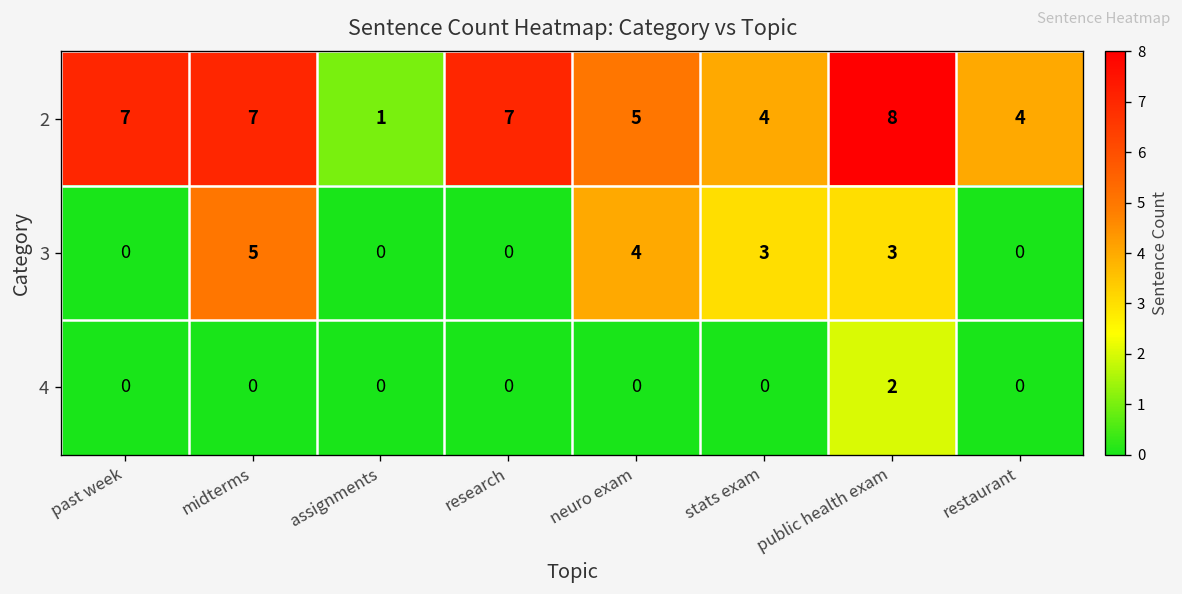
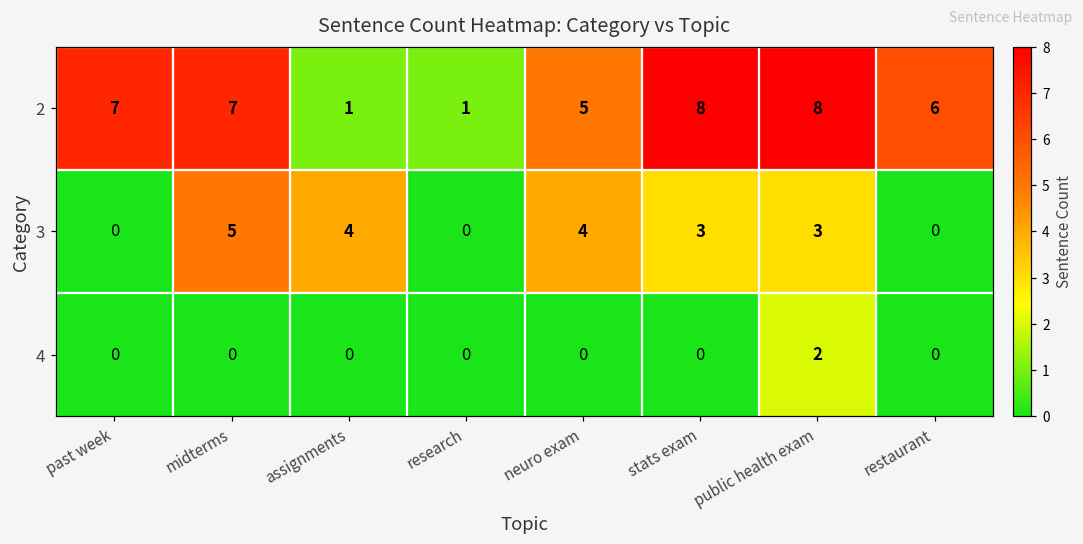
  {
    "2": {
      "past week": 7,
      "midterms": 7,
      "assignments": 1,
-     "research": 7,
+     "research": 1,
      "neuro exam": 5,
-     "stats exam": 4,
+     "stats exam": 8,
      "public health exam": 8,
-     "restaurant": 4
+     "restaurant": 6
    },
    "3": {
      "past week": 0,
      "midterms": 5,
-     "assignments": 0,
+     "assignments": 4,
      "research": 0,
      "neuro exam": 4,
      "stats exam": 3,
      "public health exam": 3,
      "restaurant": 0
    },
    "4": {
      "past week": 0,
      "midterms": 0,
      "assignments": 0,
      "research": 0,
      "neuro exam": 0,
      "stats exam": 0,
      "public health exam": 2,
      "restaurant": 0
    }
  }
